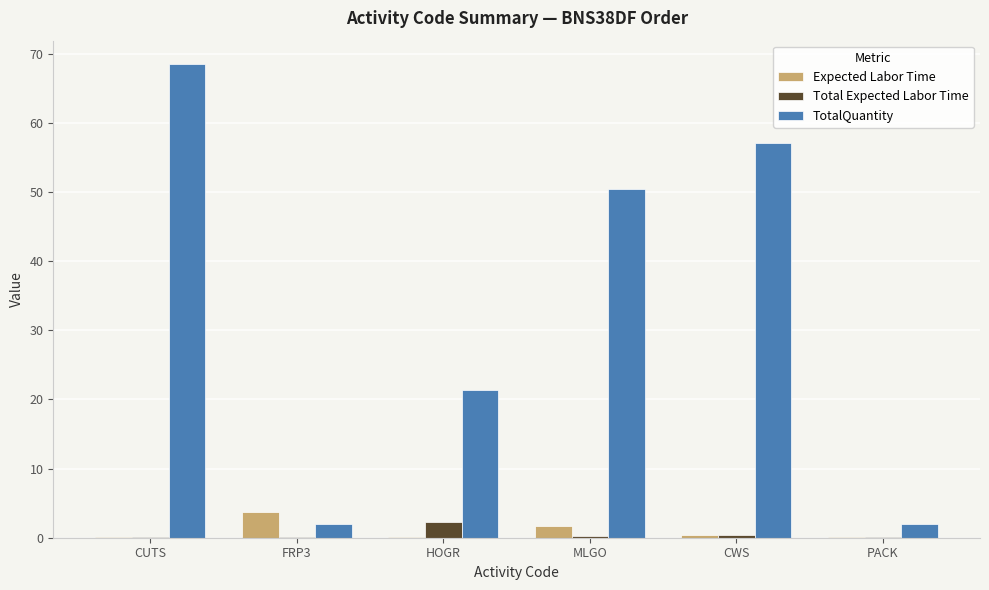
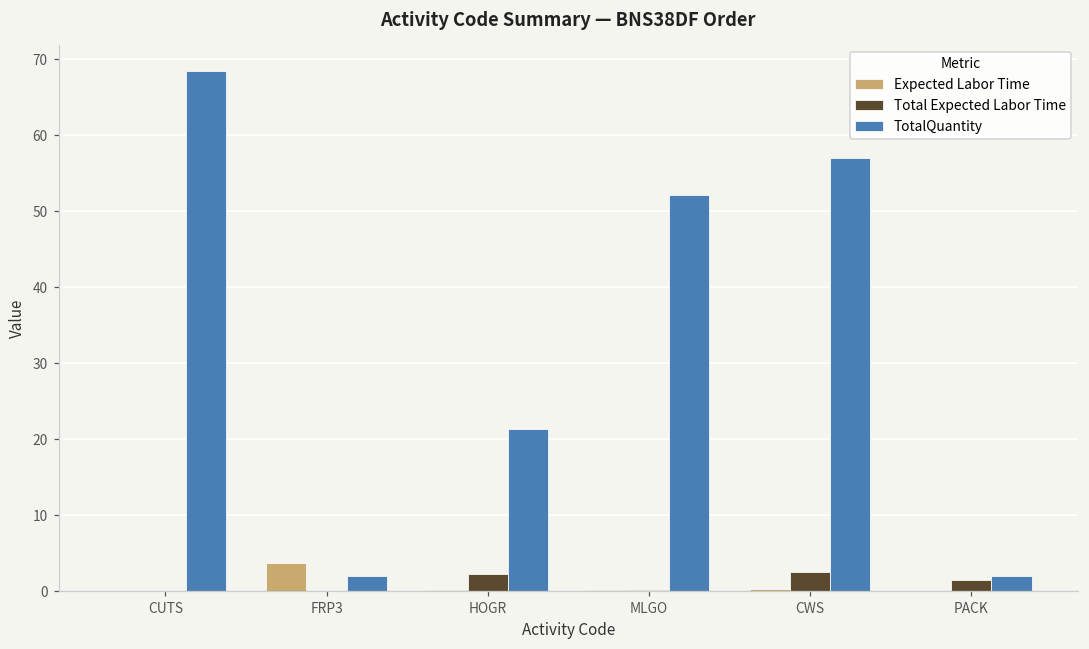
  {
    "Expected Labor Time": {
      "FRP3": 4,
-     "MLGO": 2
+     "MLGO": 0
    },
    "Total Expected Labor Time": {
      "HOGR": 2,
-     "CWS": 0,
-     "PACK": 0
+     "CWS": 3,
+     "PACK": 2
    },
    "TotalQuantity": {
      "CUTS": 68,
      "FRP3": 2,
      "HOGR": 21,
-     "MLGO": 50,
+     "MLGO": 52,
      "CWS": 57,
      "PACK": 2
    }
  }
